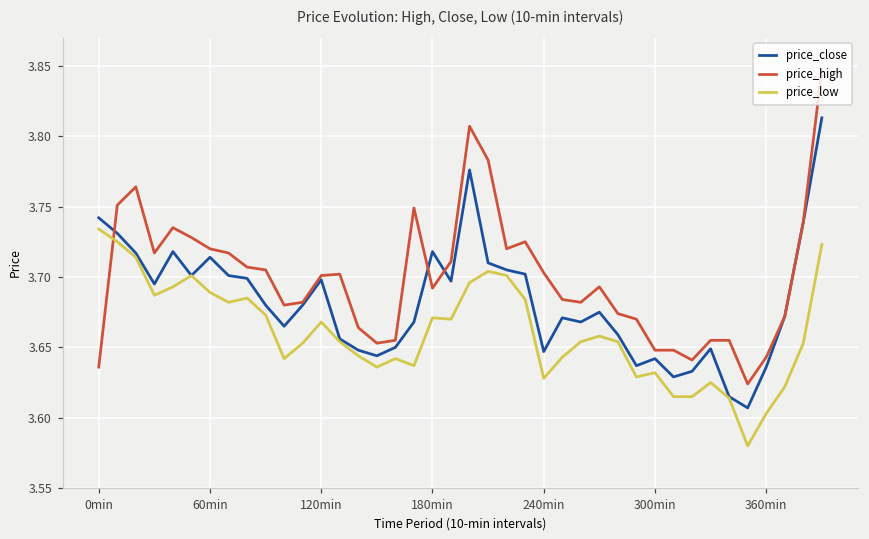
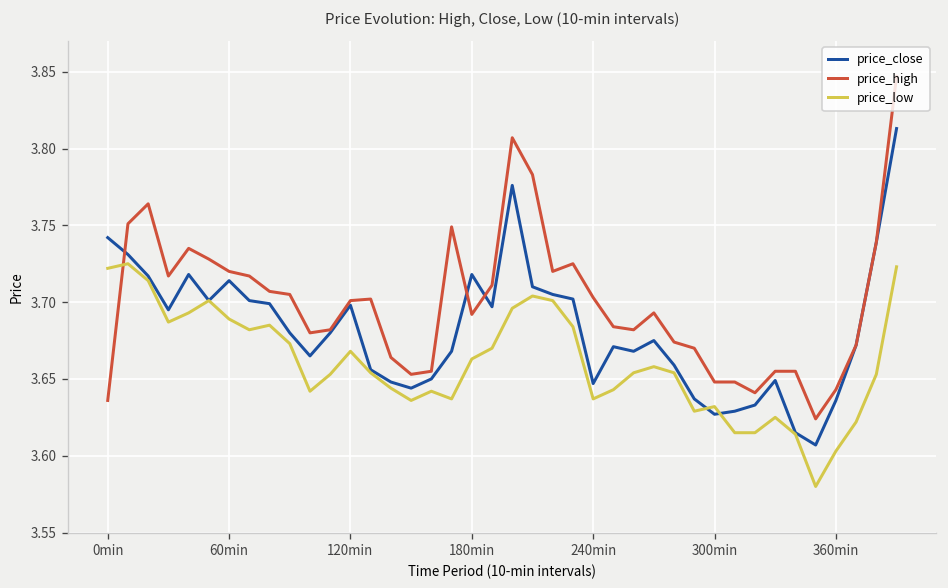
  {
    "price_close": {
      "0min": 3.742,
      "60min": 3.714,
      "120min": 3.698,
      "180min": 3.718,
      "240min": 3.647,
-     "300min": 3.642,
+     "300min": 3.627,
      "360min": 3.636
    },
    "price_high": {
      "0min": 3.636,
      "60min": 3.720,
      "120min": 3.701,
      "180min": 3.692,
      "240min": 3.703,
      "300min": 3.648,
      "360min": 3.643
    },
    "price_low": {
-     "0min": 3.734,
+     "0min": 3.722,
      "60min": 3.689,
      "120min": 3.668,
-     "180min": 3.671,
-     "240min": 3.628,
+     "180min": 3.663,
+     "240min": 3.637,
      "300min": 3.632,
      "360min": 3.603
    }
  }
